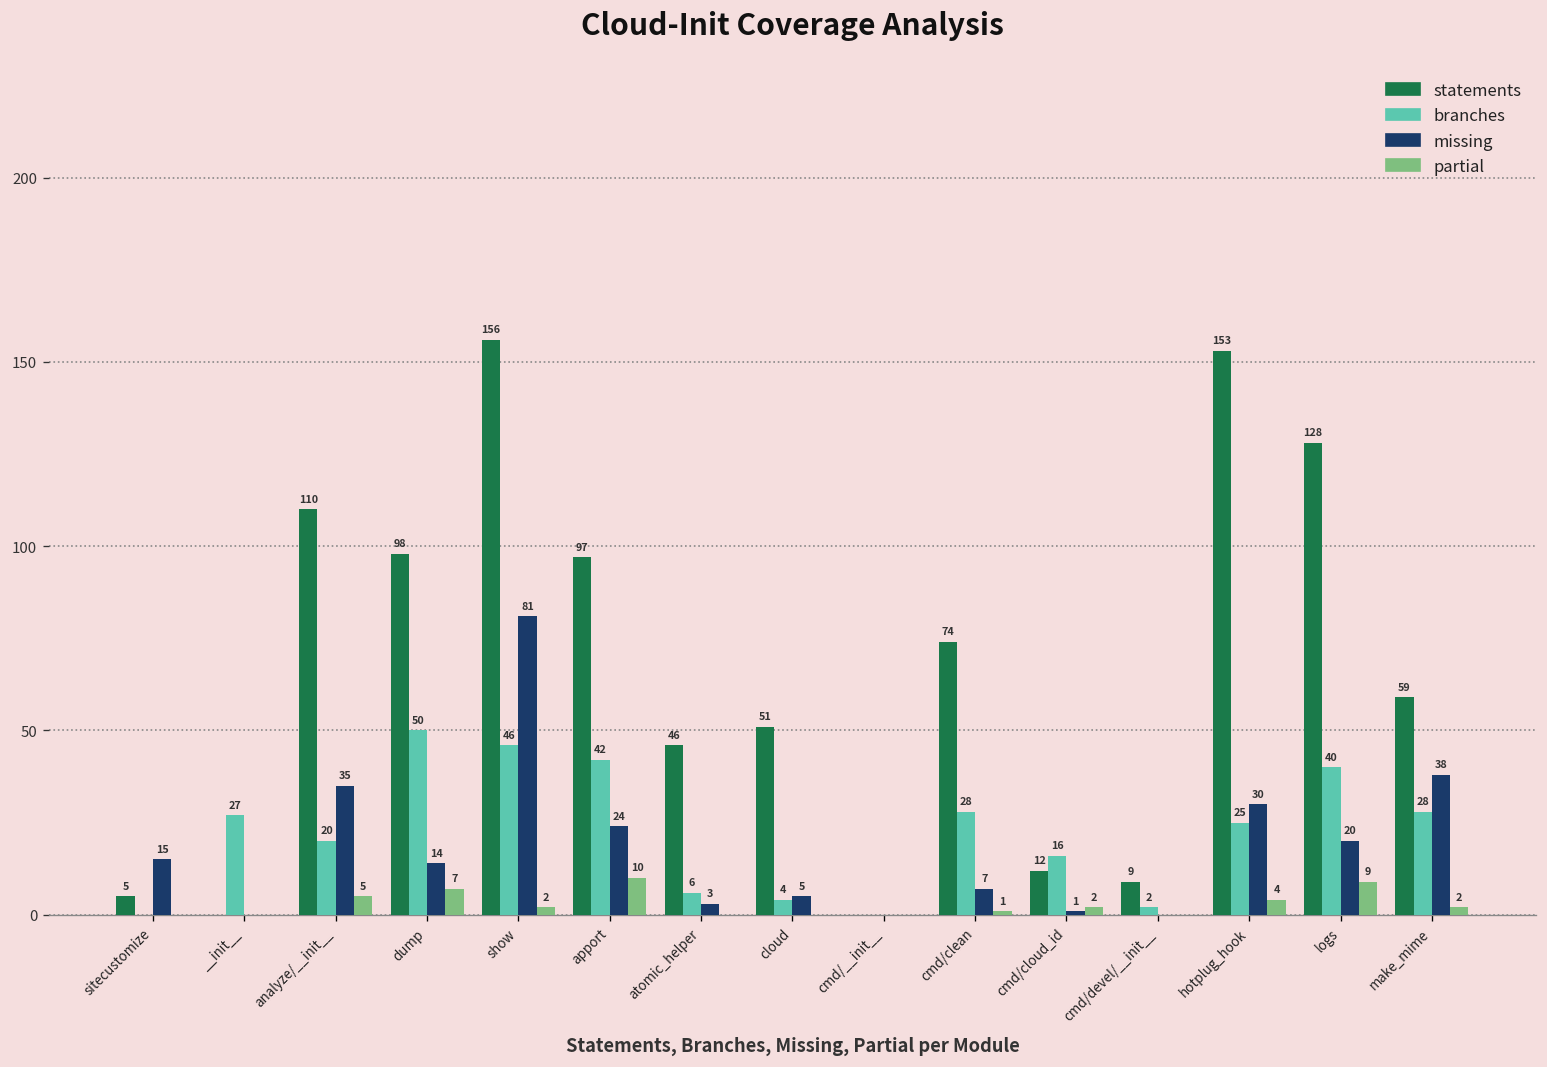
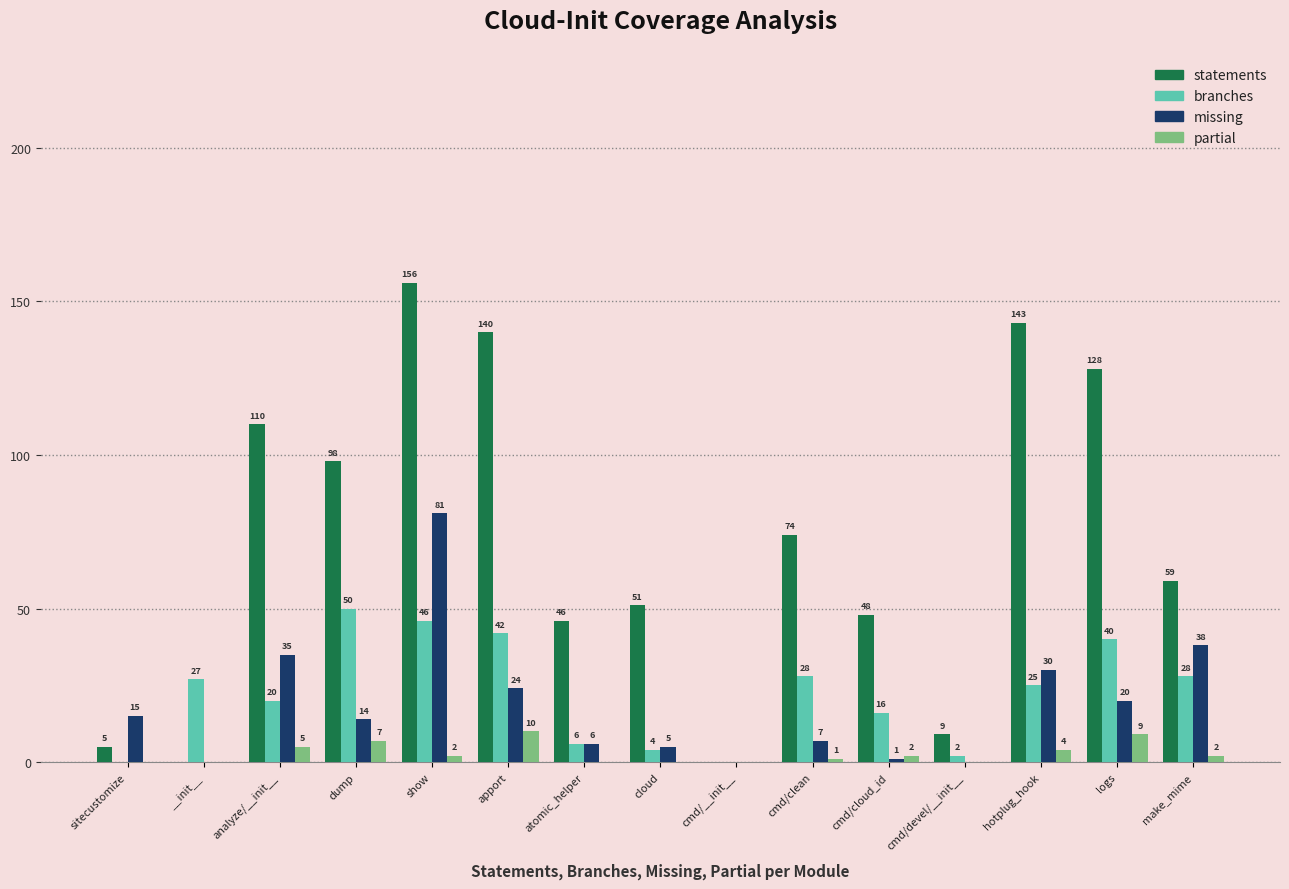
  {
    "statements": {
      "sitecustomize": 5,
      "analyze/__init__": 110,
      "dump": 98,
      "show": 156,
-     "apport": 97,
+     "apport": 140,
      "atomic_helper": 46,
      "cloud": 51,
      "cmd/clean": 74,
-     "cmd/cloud_id": 12,
+     "cmd/cloud_id": 48,
      "cmd/devel/__init__": 9,
-     "hotplug_hook": 153,
+     "hotplug_hook": 143,
      "logs": 128,
      "make_mime": 59
    },
    "branches": {
      "__init__": 27,
      "analyze/__init__": 20,
      "dump": 50,
      "show": 46,
      "apport": 42,
      "atomic_helper": 6,
      "cloud": 4,
      "cmd/clean": 28,
      "cmd/cloud_id": 16,
      "cmd/devel/__init__": 2,
      "hotplug_hook": 25,
      "logs": 40,
      "make_mime": 28
    },
    "missing": {
      "sitecustomize": 15,
      "analyze/__init__": 35,
      "dump": 14,
      "show": 81,
      "apport": 24,
-     "atomic_helper": 3,
+     "atomic_helper": 6,
      "cloud": 5,
      "cmd/clean": 7,
      "cmd/cloud_id": 1,
      "hotplug_hook": 30,
      "logs": 20,
      "make_mime": 38
    },
    "partial": {
      "analyze/__init__": 5,
      "dump": 7,
      "show": 2,
      "apport": 10,
      "cmd/clean": 1,
      "cmd/cloud_id": 2,
      "hotplug_hook": 4,
      "logs": 9,
      "make_mime": 2
    }
  }
